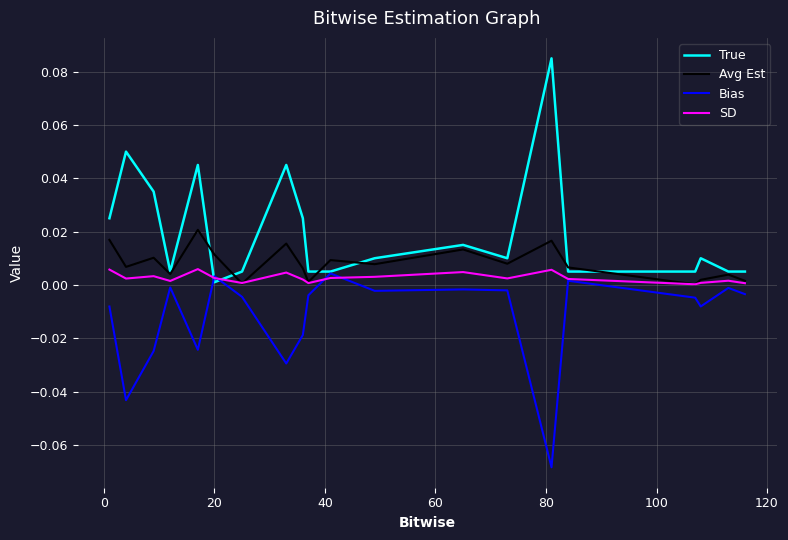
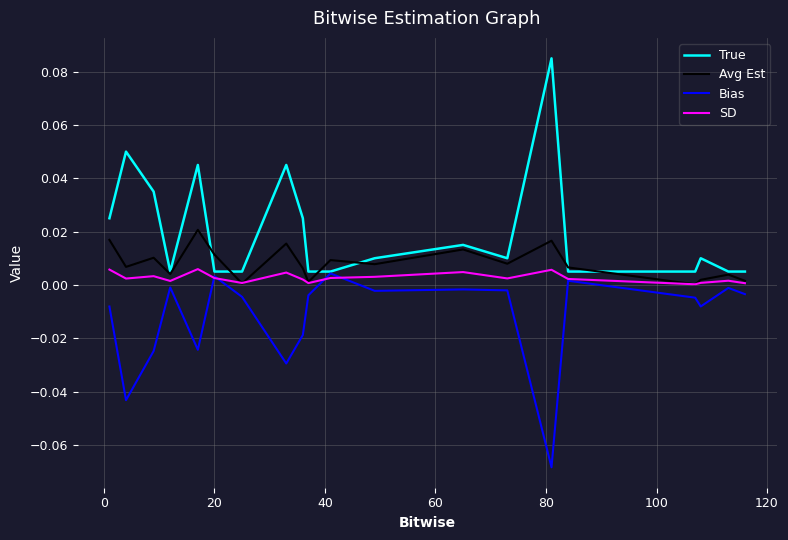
  {
    "True": {
-     "20": 0.001
+     "20": 0.005
    },
    "Avg Est": {
      "20": 0.011
    }
  }
